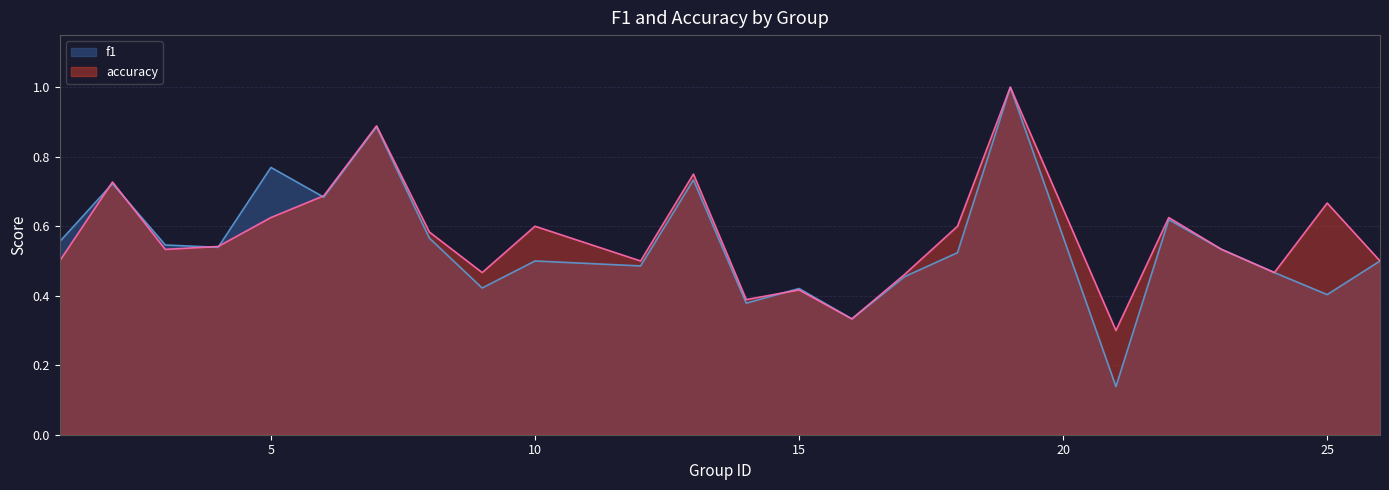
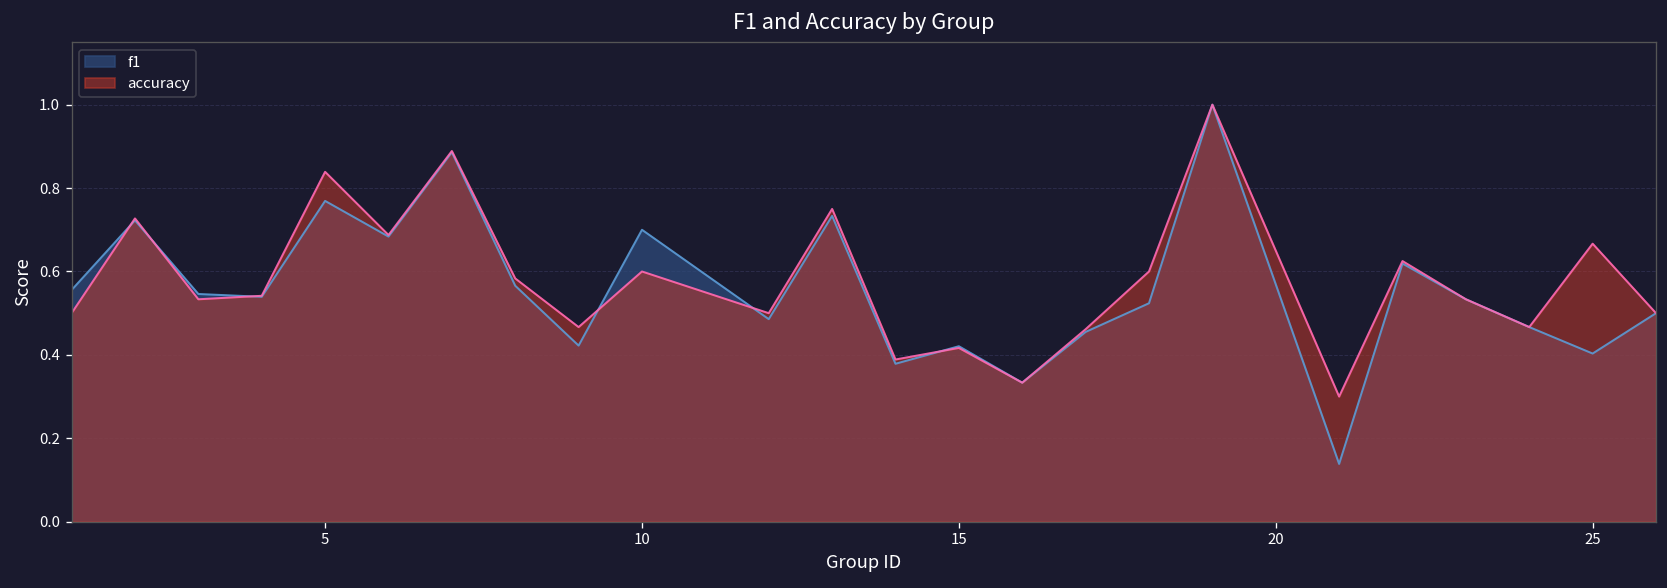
  {
    "f1": {
      "5": 0.77,
-     "10": 0.5,
+     "10": 0.7,
      "25": 0.4
    },
    "accuracy": {
-     "5": 0.63,
+     "5": 0.84,
      "10": 0.60,
      "25": 0.67
    }
  }
